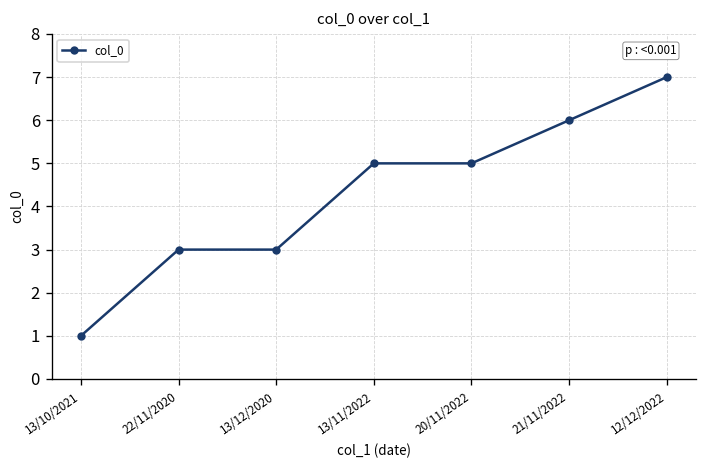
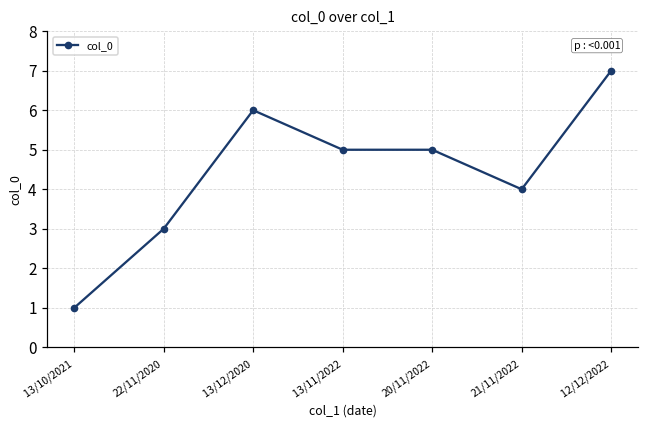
  {
    "13/10/2021": 1,
    "22/11/2020": 3,
-   "13/12/2020": 3,
+   "13/12/2020": 6,
    "13/11/2022": 5,
    "20/11/2022": 5,
-   "21/11/2022": 6
+   "21/11/2022": 4
  }
